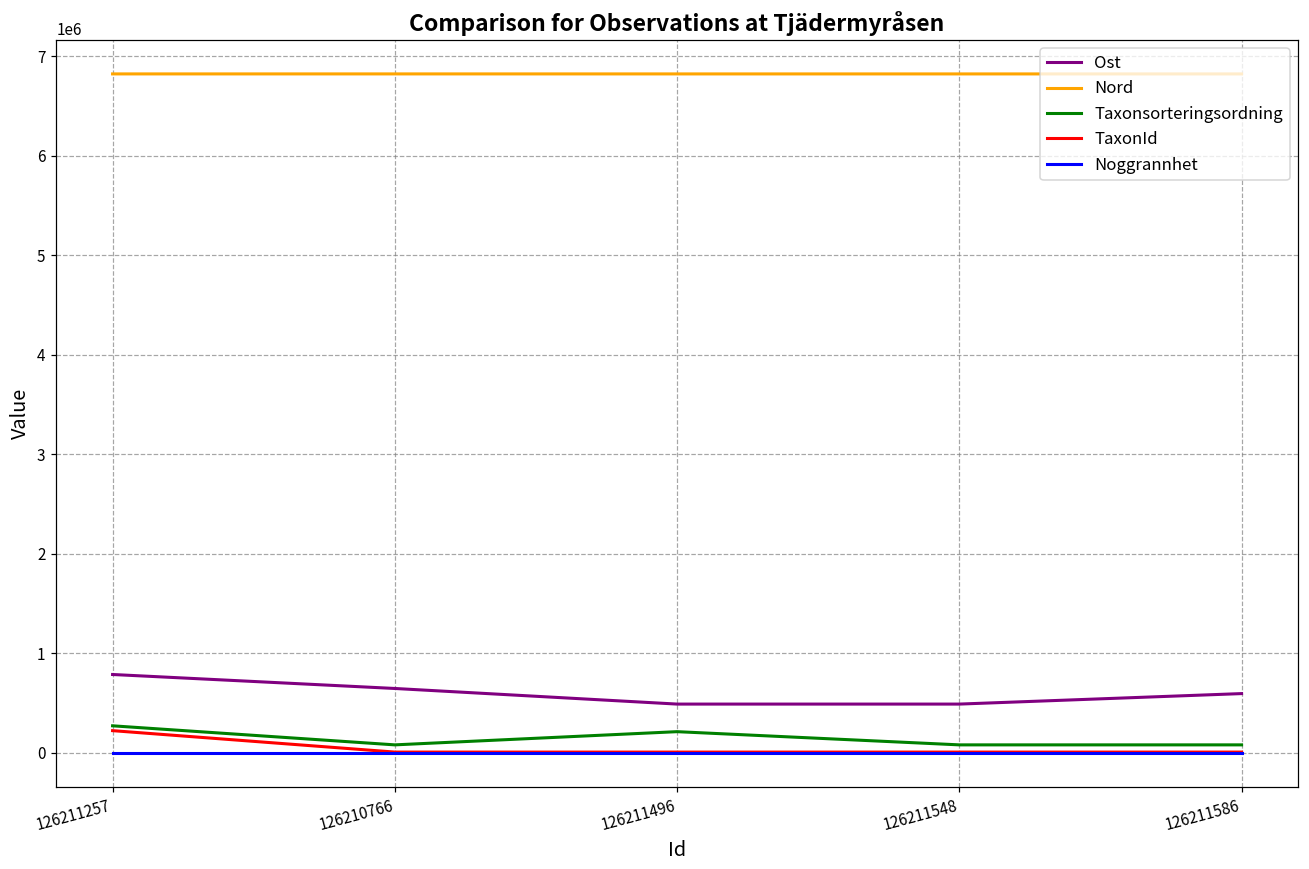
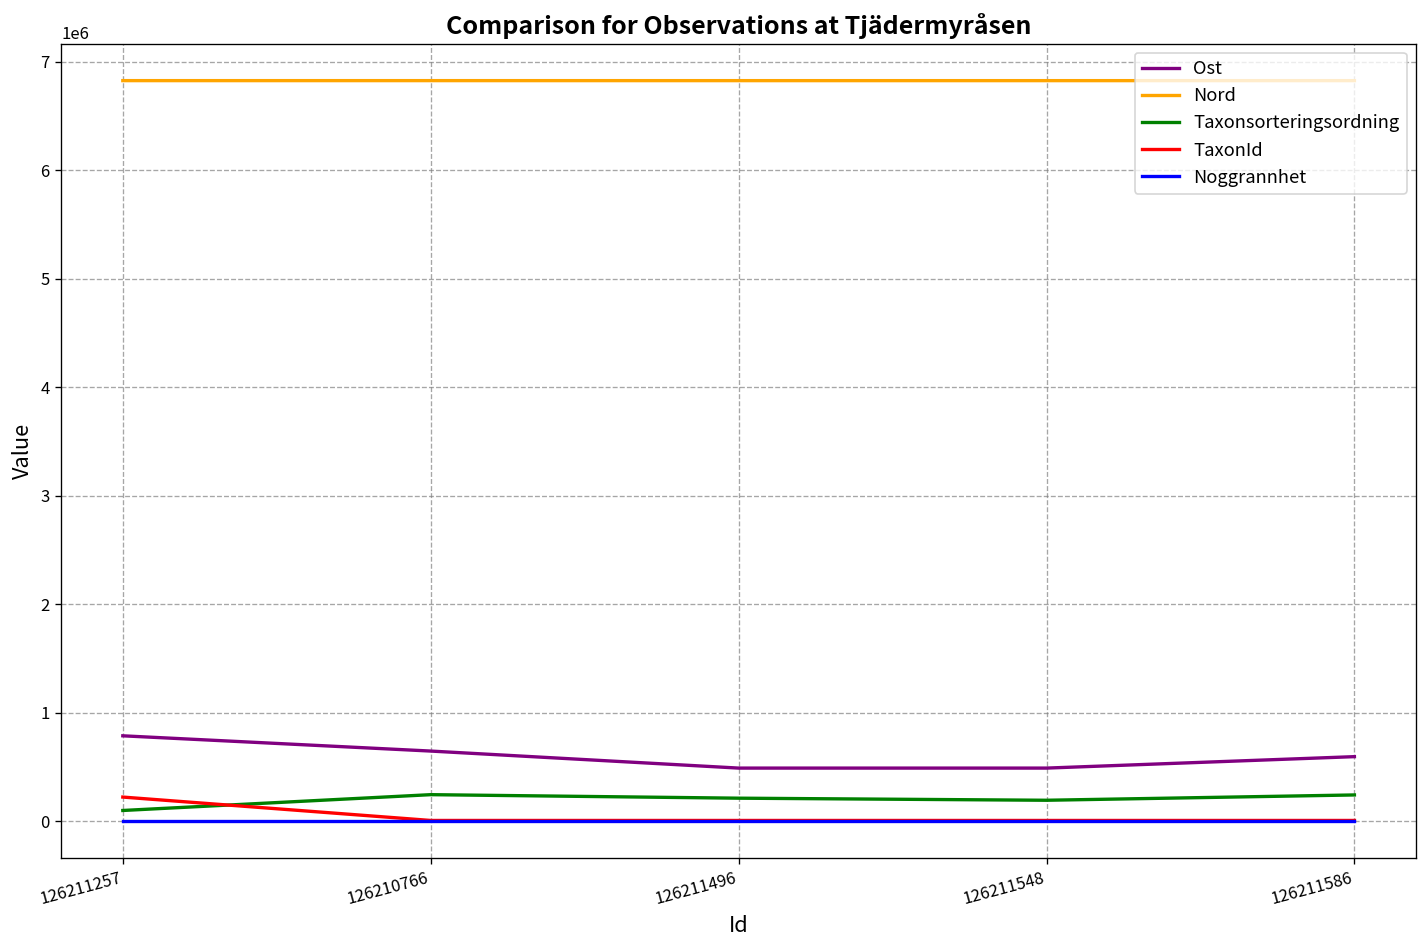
  {
    "Ost": {
      "126211257": 800000,
      "126210766": 600000,
      "126211496": 500000,
      "126211548": 500000,
      "126211586": 600000
    },
    "Nord": {
      "126211257": 6800000,
      "126210766": 6800000,
      "126211496": 6800000,
      "126211548": 6800000
    },
    "Taxonsorteringsordning": {
-     "126211257": 300000,
-     "126210766": 100000,
+     "126211257": 100000,
+     "126210766": 200000,
      "126211496": 200000,
-     "126211548": 100000,
-     "126211586": 100000
+     "126211548": 200000,
+     "126211586": 200000
    },
    "TaxonId": {
      "126211257": 200000
    },
    "Noggrannhet": {
      "126211257": 0
    }
  }
